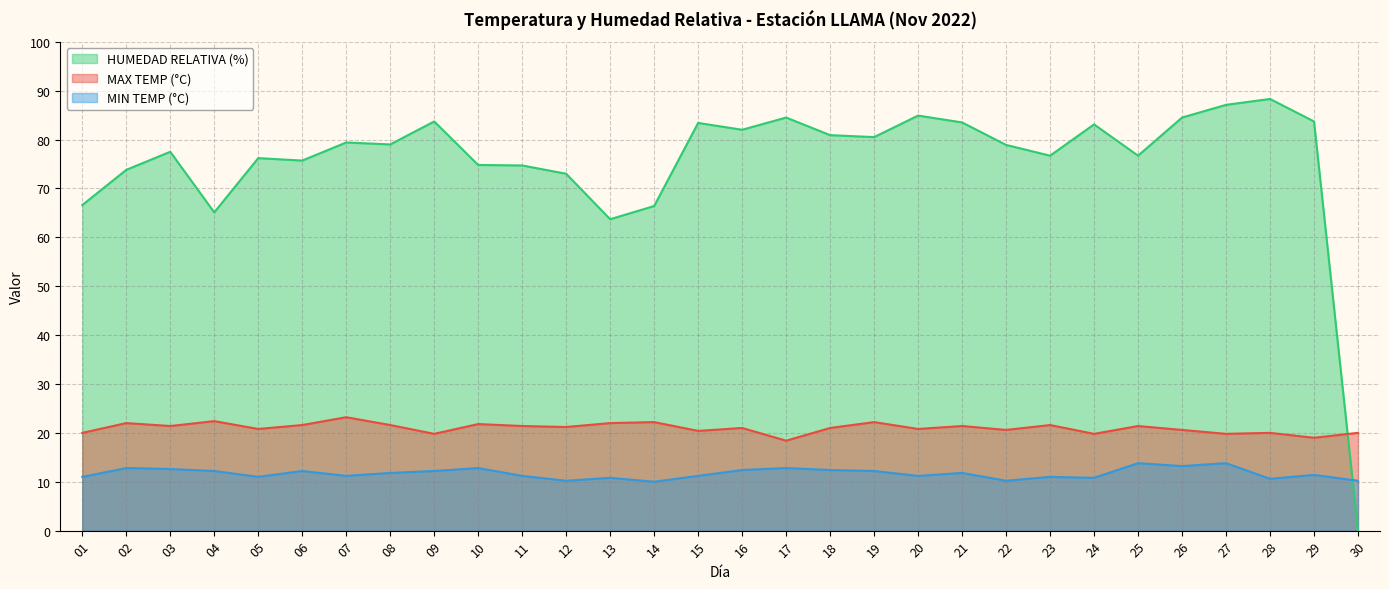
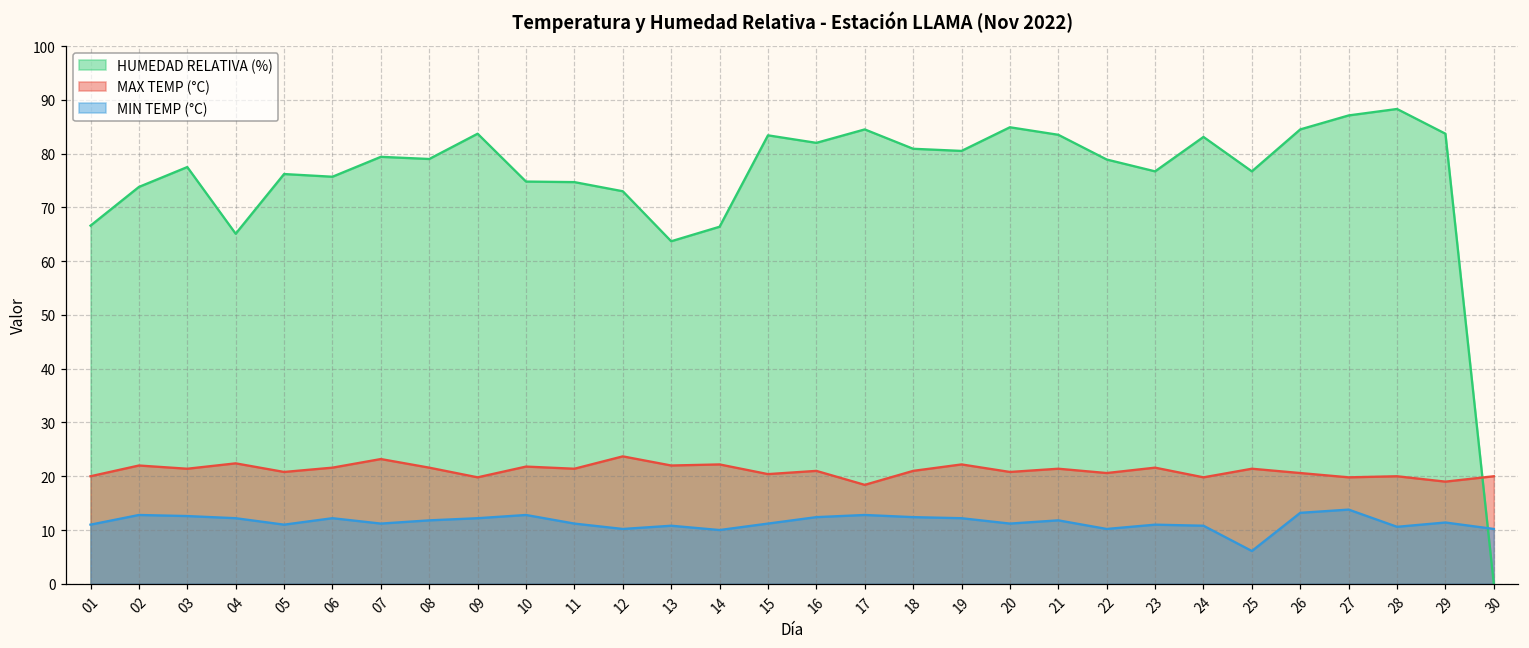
  {
    "HUMEDAD RELATIVA (%)": {
      "01": 67,
      "02": 74,
      "03": 78,
      "04": 65,
      "05": 76,
      "06": 76,
      "07": 79,
      "08": 79,
      "09": 84,
      "10": 75,
      "11": 75,
      "12": 73,
      "13": 64,
      "14": 66,
      "15": 83,
      "16": 82,
      "17": 85,
      "18": 81,
      "19": 81,
      "20": 85,
      "21": 84,
      "22": 79,
      "23": 77,
      "24": 83,
      "25": 77,
      "26": 85,
      "27": 87,
      "28": 88,
      "29": 84,
      "30": 0
    },
    "MAX TEMP (°C)": {
      "01": 20,
      "02": 22,
      "03": 21,
      "04": 22,
      "05": 21,
      "06": 22,
      "07": 23,
      "08": 22,
      "09": 20,
      "10": 22,
      "11": 21,
-     "12": 21,
+     "12": 24,
      "13": 22,
      "14": 22,
      "15": 20,
      "16": 21,
      "17": 18,
      "18": 21,
      "19": 22,
      "20": 21,
      "21": 21,
      "22": 21,
      "23": 22,
      "24": 20,
      "25": 21,
      "26": 21,
      "27": 20,
      "28": 20,
      "29": 19,
      "30": 20
    },
    "MIN TEMP (°C)": {
      "01": 11,
      "02": 13,
      "03": 13,
      "04": 12,
      "05": 11,
      "06": 12,
      "07": 11,
      "08": 12,
      "09": 12,
      "10": 13,
      "11": 11,
      "12": 10,
      "13": 11,
      "14": 10,
      "15": 11,
      "16": 12,
      "17": 13,
      "18": 12,
      "19": 12,
      "20": 11,
      "21": 12,
      "22": 10,
      "23": 11,
      "24": 11,
-     "25": 14,
+     "25": 6,
      "26": 13,
      "27": 14,
      "28": 11,
      "29": 11,
      "30": 10
    }
  }
